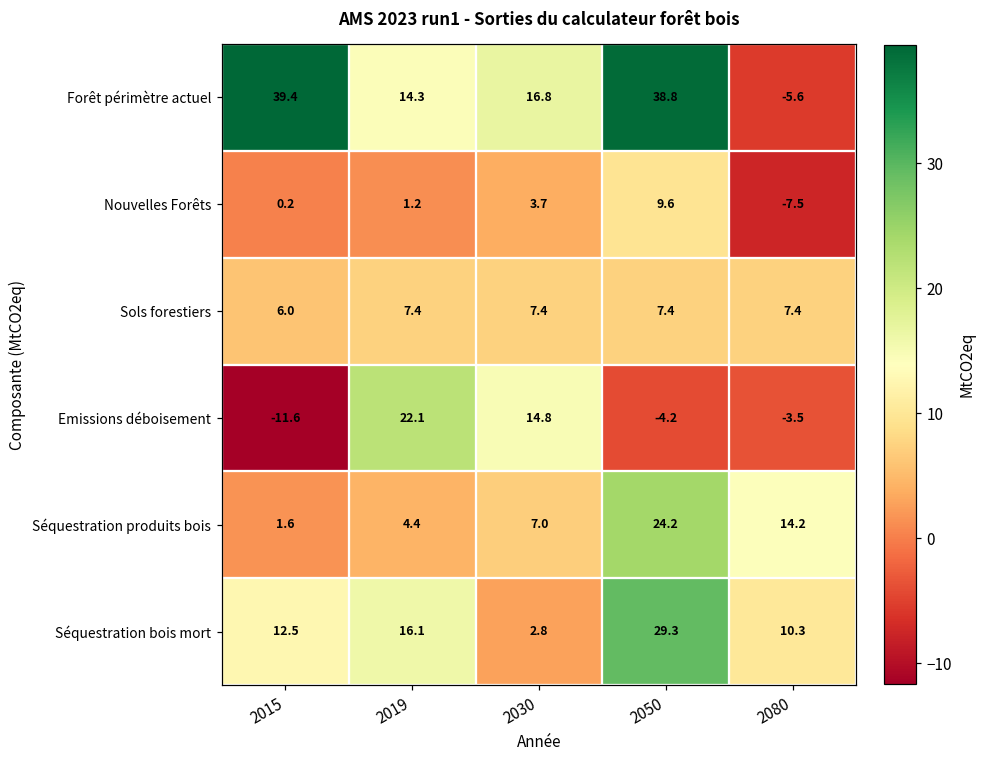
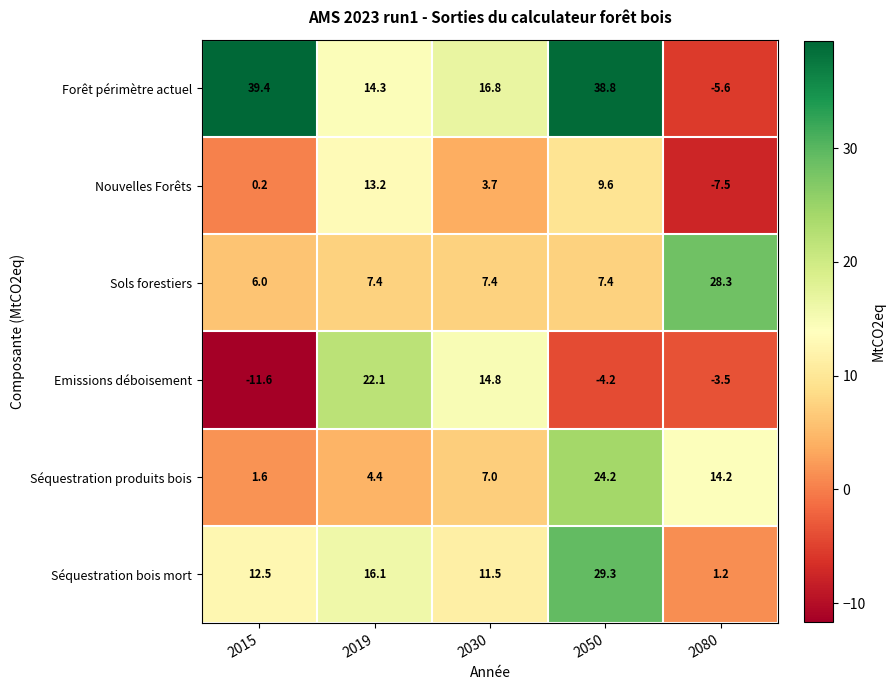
  {
    "Forêt périmètre actuel": {
      "2015": 39.4,
      "2019": 14.3,
      "2030": 16.8,
      "2050": 38.8,
      "2080": -5.6
    },
    "Nouvelles Forêts": {
      "2015": 0.2,
-     "2019": 1.2,
+     "2019": 13.2,
      "2030": 3.7,
      "2050": 9.6,
      "2080": -7.5
    },
    "Sols forestiers": {
      "2015": 6.0,
      "2019": 7.4,
      "2030": 7.4,
      "2050": 7.4,
-     "2080": 7.4
+     "2080": 28.3
    },
    "Emissions déboisement": {
      "2015": -11.6,
      "2019": 22.1,
      "2030": 14.8,
      "2050": -4.2,
      "2080": -3.5
    },
    "Séquestration produits bois": {
      "2015": 1.6,
      "2019": 4.4,
      "2030": 7.0,
      "2050": 24.2,
      "2080": 14.2
    },
    "Séquestration bois mort": {
      "2015": 12.5,
      "2019": 16.1,
-     "2030": 2.8,
+     "2030": 11.5,
      "2050": 29.3,
-     "2080": 10.3
+     "2080": 1.2
    }
  }
